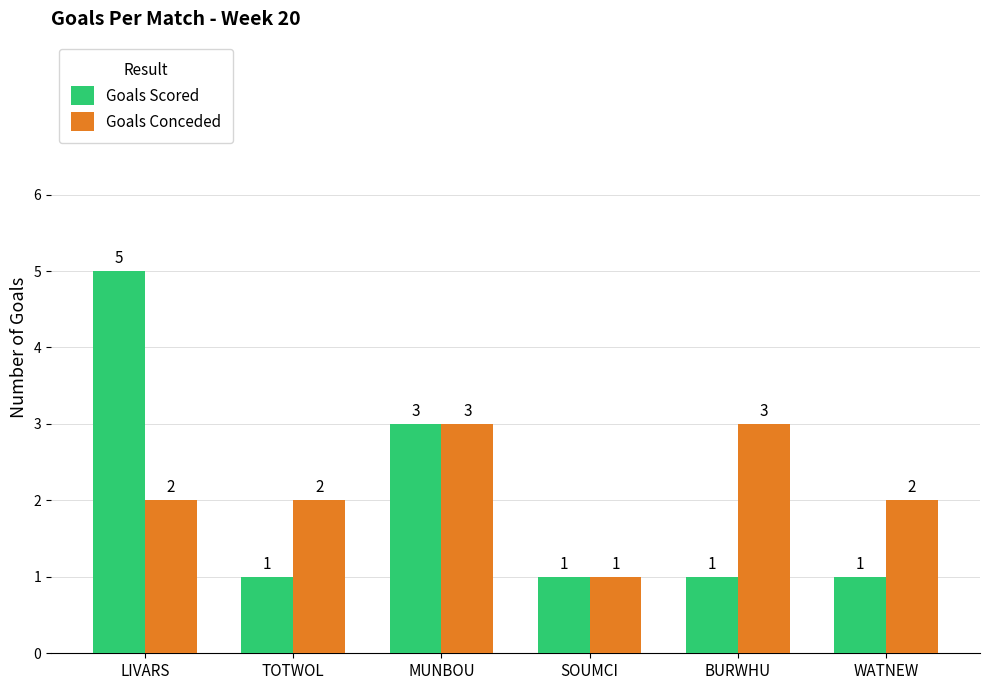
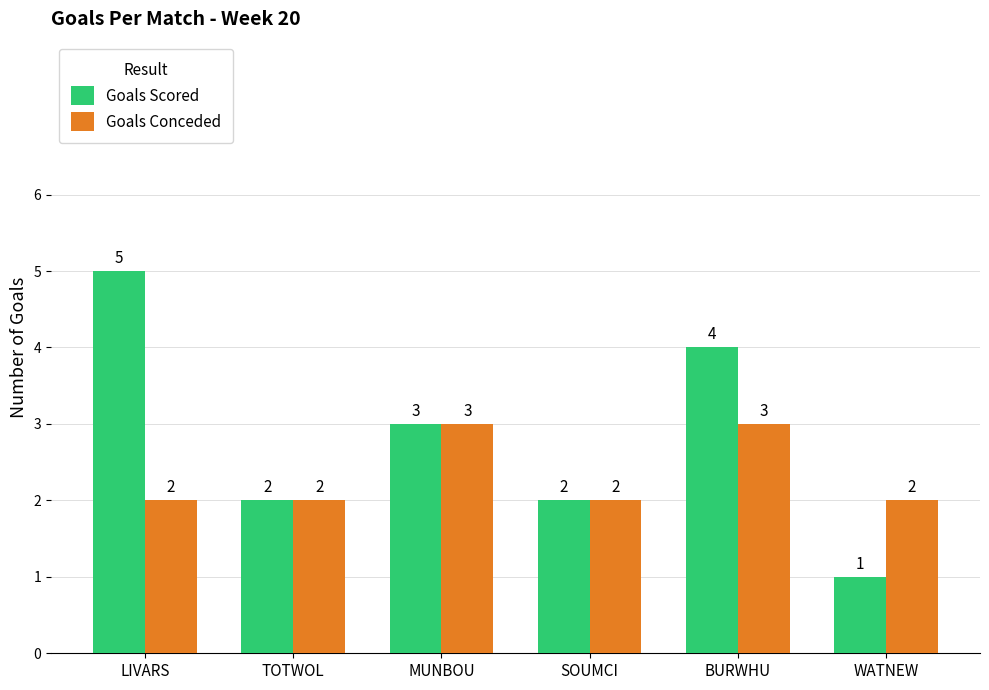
  {
    "Goals Scored": {
      "LIVARS": 5,
-     "TOTWOL": 1,
+     "TOTWOL": 2,
      "MUNBOU": 3,
-     "SOUMCI": 1,
-     "BURWHU": 1,
+     "SOUMCI": 2,
+     "BURWHU": 4,
      "WATNEW": 1
    },
    "Goals Conceded": {
      "LIVARS": 2,
      "TOTWOL": 2,
      "MUNBOU": 3,
-     "SOUMCI": 1,
+     "SOUMCI": 2,
      "BURWHU": 3,
      "WATNEW": 2
    }
  }
